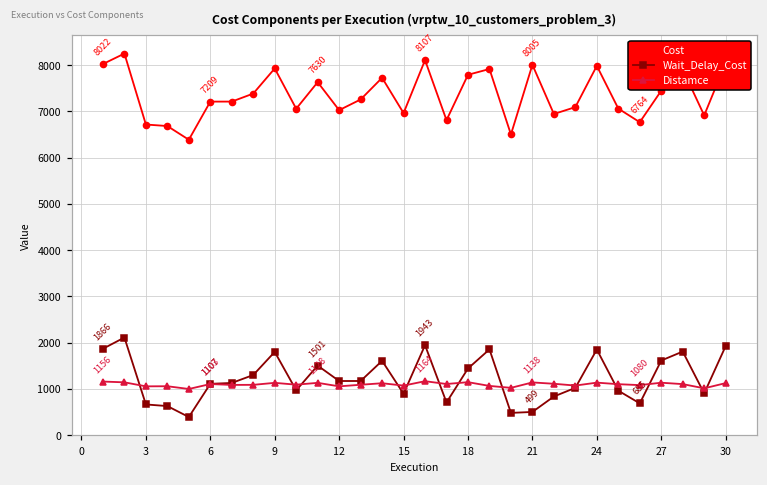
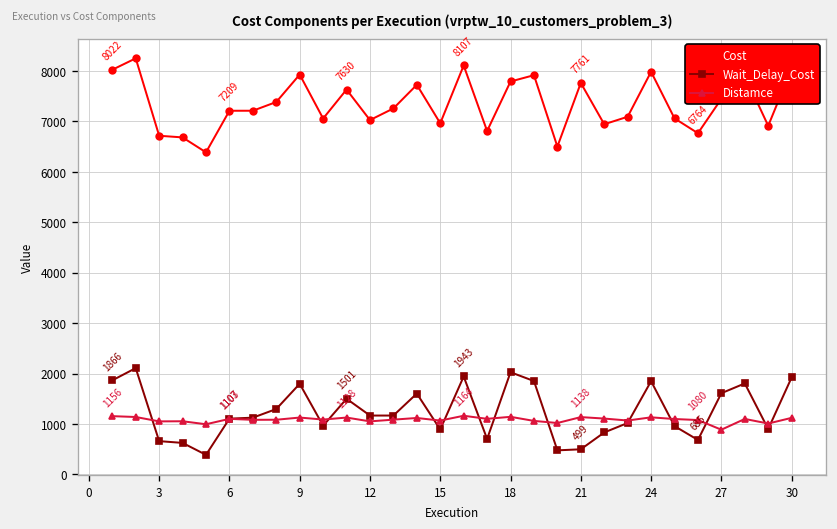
  {
    "Cost": {
      "6": 7209,
-     "21": 8005
+     "21": 7761
    },
    "Wait_Delay_Cost": {
      "3": 700,
      "9": 1800,
      "12": 1200,
      "15": 900,
-     "18": 1400,
+     "18": 2000,
      "24": 1800,
      "27": 1600,
      "30": 1900
    },
    "Distamce": {
      "3": 1100,
      "9": 1100,
      "12": 1100,
      "15": 1100,
      "18": 1100,
      "24": 1100,
-     "27": 1100,
+     "27": 900,
      "30": 1100
    }
  }
